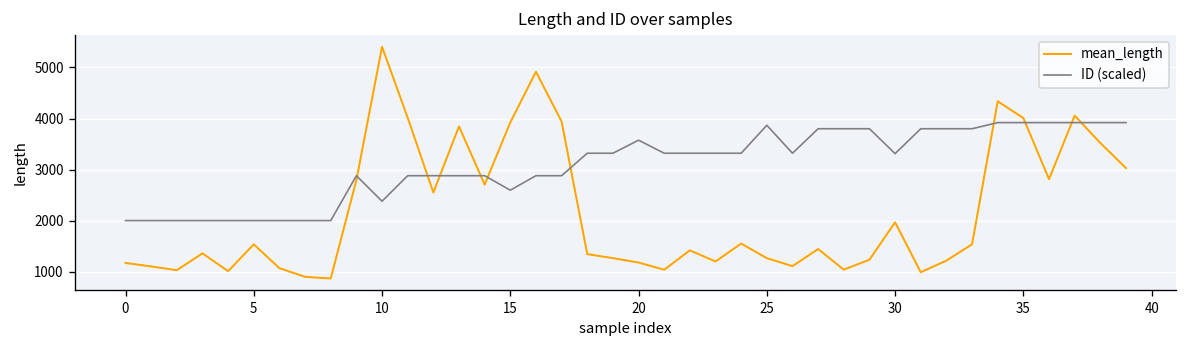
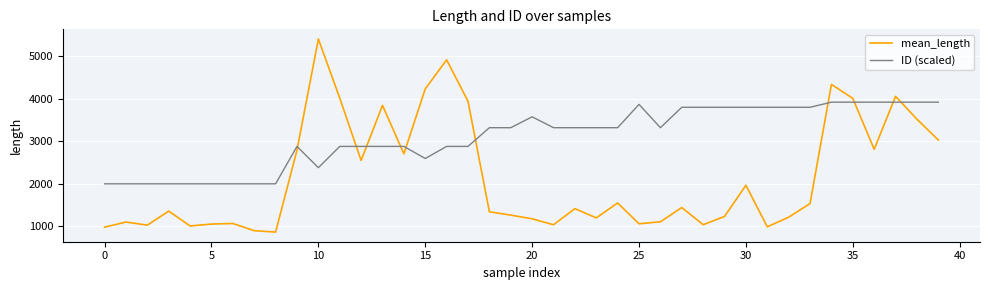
  {
    "mean_length": {
-     "0": 1200,
-     "5": 1500,
+     "0": 1000,
+     "5": 1100,
      "10": 5400,
-     "15": 3900,
+     "15": 4200,
      "20": 1200,
-     "25": 1300,
+     "25": 1100,
      "30": 2000,
      "35": 4000
    },
    "ID (scaled)": {
      "0": 2000,
      "5": 2000,
      "10": 2400,
      "15": 2600,
      "20": 3600,
      "25": 3900,
-     "30": 3300,
+     "30": 3800,
      "35": 3900
    }
  }
